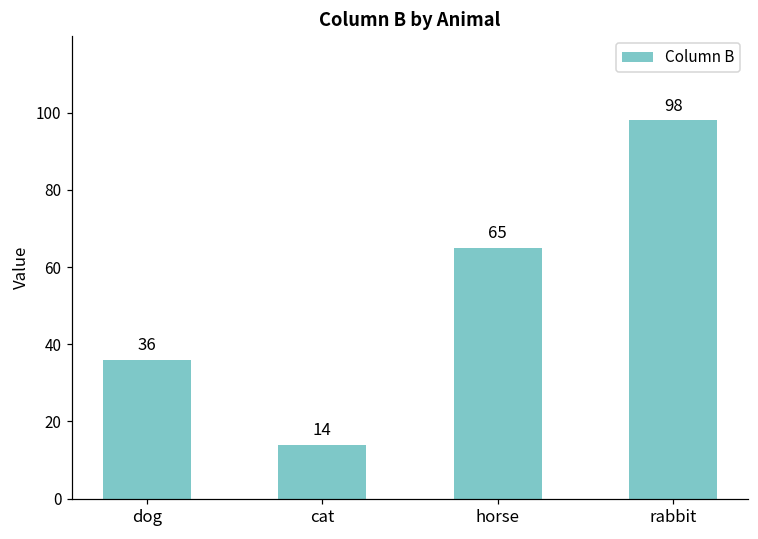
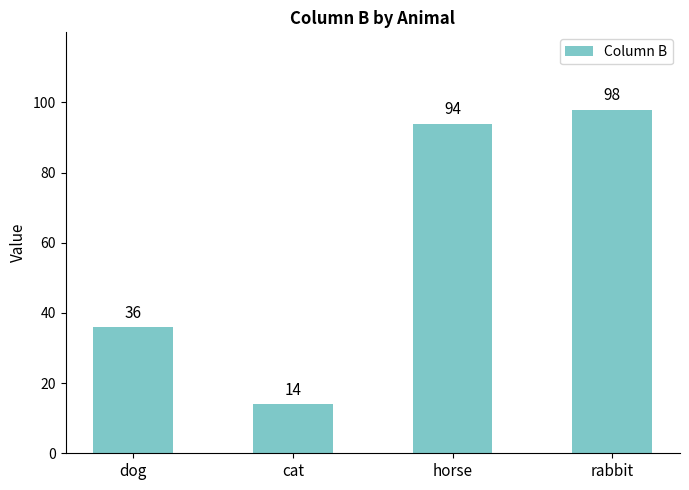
  {
    "dog": 36,
    "cat": 14,
-   "horse": 65,
+   "horse": 94,
    "rabbit": 98
  }
